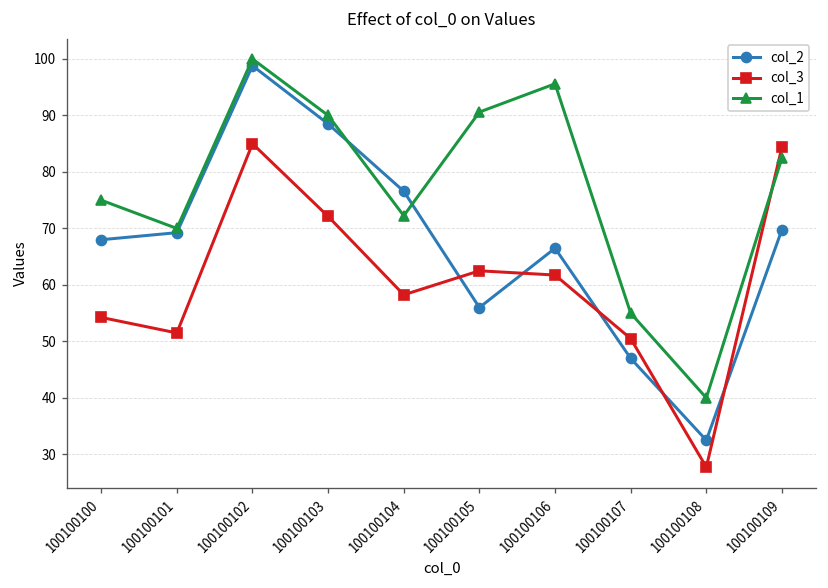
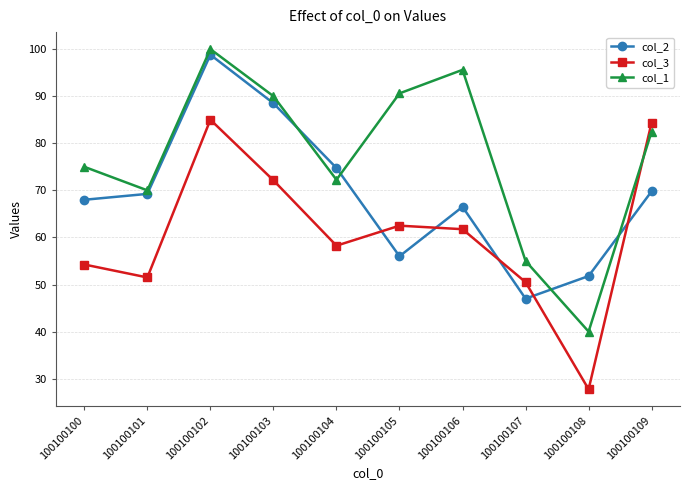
  {
    "col_2": {
      "100100100": 68,
      "100100101": 69,
      "100100102": 99,
      "100100103": 89,
-     "100100104": 77,
+     "100100104": 75,
      "100100105": 56,
      "100100106": 67,
      "100100107": 47,
-     "100100108": 33,
+     "100100108": 52,
      "100100109": 70
    },
    "col_3": {
      "100100100": 54,
      "100100101": 52,
      "100100102": 85,
      "100100103": 72,
      "100100104": 58,
      "100100105": 63,
      "100100106": 62,
      "100100107": 51,
      "100100108": 28,
      "100100109": 84
    },
    "col_1": {
      "100100100": 75,
      "100100101": 70,
      "100100102": 100,
      "100100103": 90,
      "100100104": 72,
      "100100105": 91,
      "100100106": 96,
      "100100107": 55,
      "100100108": 40,
      "100100109": 83
    }
  }
